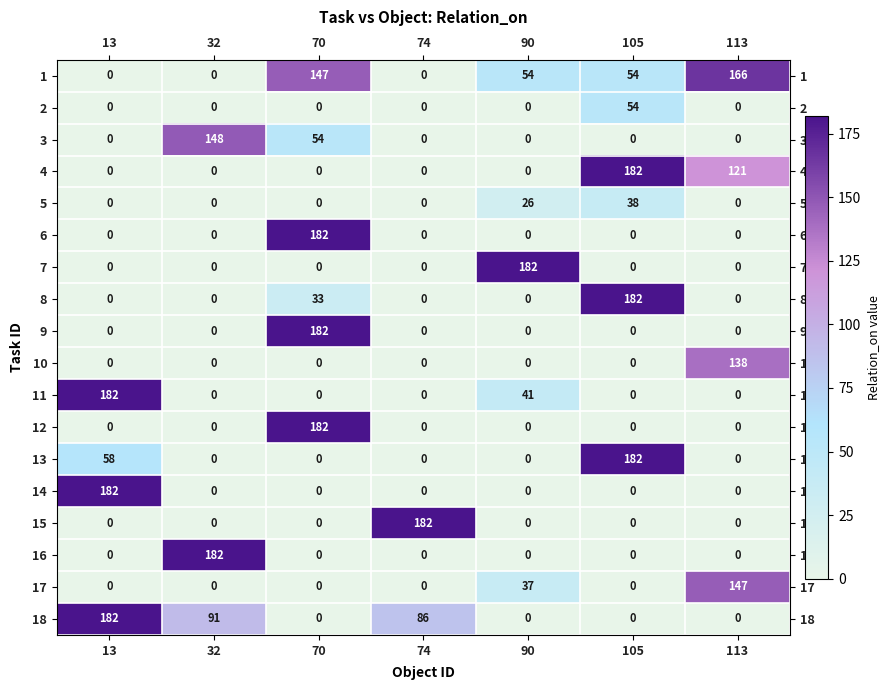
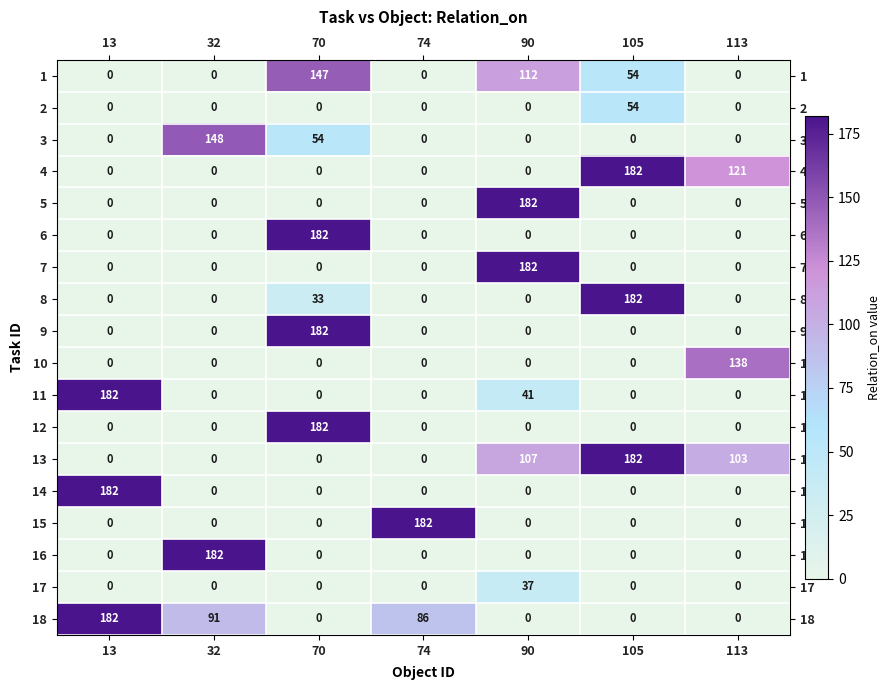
  {
    "1": {
      "13": 0,
      "32": 0,
      "70": 147,
      "74": 0,
-     "90": 54,
+     "90": 112,
      "105": 54,
-     "113": 166
+     "113": 0
    },
    "2": {
      "13": 0,
      "32": 0,
      "70": 0,
      "74": 0,
      "90": 0,
      "105": 54,
      "113": 0
    },
    "3": {
      "13": 0,
      "32": 148,
      "70": 54,
      "74": 0,
      "90": 0,
      "105": 0,
      "113": 0
    },
    "4": {
      "13": 0,
      "32": 0,
      "70": 0,
      "74": 0,
      "90": 0,
      "105": 182,
      "113": 121
    },
    "5": {
      "13": 0,
      "32": 0,
      "70": 0,
      "74": 0,
-     "90": 26,
-     "105": 38,
+     "90": 182,
+     "105": 0,
      "113": 0
    },
    "6": {
      "13": 0,
      "32": 0,
      "70": 182,
      "74": 0,
      "90": 0,
      "105": 0,
      "113": 0
    },
    "7": {
      "13": 0,
      "32": 0,
      "70": 0,
      "74": 0,
      "90": 182,
      "105": 0,
      "113": 0
    },
    "8": {
      "13": 0,
      "32": 0,
      "70": 33,
      "74": 0,
      "90": 0,
      "105": 182,
      "113": 0
    },
    "9": {
      "13": 0,
      "32": 0,
      "70": 182,
      "74": 0,
      "90": 0,
      "105": 0,
      "113": 0
    },
    "10": {
      "13": 0,
      "32": 0,
      "70": 0,
      "74": 0,
      "90": 0,
      "105": 0,
      "113": 138
    },
    "11": {
      "13": 182,
      "32": 0,
      "70": 0,
      "74": 0,
      "90": 41,
      "105": 0,
      "113": 0
    },
    "12": {
      "13": 0,
      "32": 0,
      "70": 182,
      "74": 0,
      "90": 0,
      "105": 0,
      "113": 0
    },
    "13": {
-     "13": 58,
+     "13": 0,
      "32": 0,
      "70": 0,
      "74": 0,
-     "90": 0,
+     "90": 107,
      "105": 182,
-     "113": 0
+     "113": 103
    },
    "14": {
      "13": 182,
      "32": 0,
      "70": 0,
      "74": 0,
      "90": 0,
      "105": 0,
      "113": 0
    },
    "15": {
      "13": 0,
      "32": 0,
      "70": 0,
      "74": 182,
      "90": 0,
      "105": 0,
      "113": 0
    },
    "16": {
      "13": 0,
      "32": 182,
      "70": 0,
      "74": 0,
      "90": 0,
      "105": 0,
      "113": 0
    },
    "17": {
      "13": 0,
      "32": 0,
      "70": 0,
      "74": 0,
      "90": 37,
      "105": 0,
-     "113": 147
+     "113": 0
    },
    "18": {
      "13": 182,
      "32": 91,
      "70": 0,
      "74": 86,
      "90": 0,
      "105": 0,
      "113": 0
    }
  }
